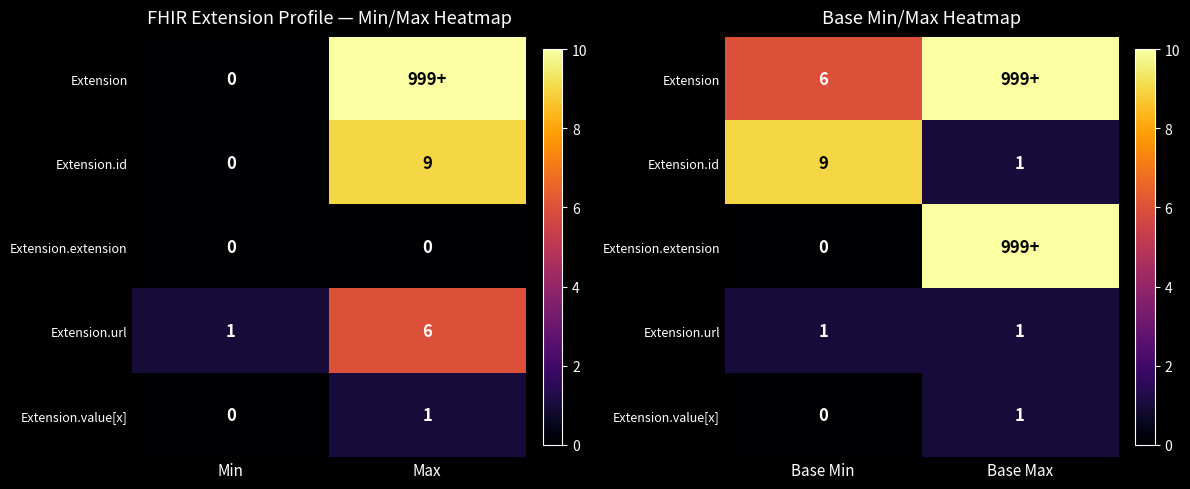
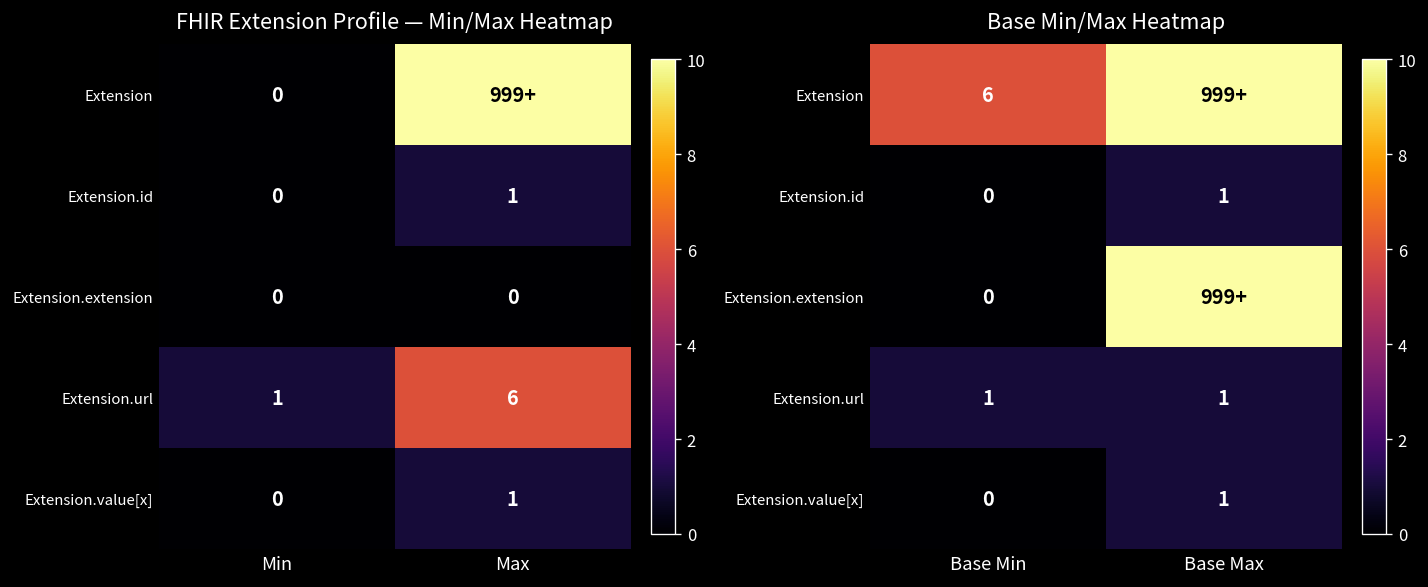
  {
    "FHIR Extension Profile — Min/Max Heatmap": {
      "Extension": {
        "Min": "0",
        "Max": "999+"
      },
      "Extension.id": {
        "Min": "0",
-       "Max": "9"
+       "Max": "1"
      },
      "Extension.extension": {
        "Min": "0",
        "Max": "0"
      },
      "Extension.url": {
        "Min": "1",
        "Max": "6"
      },
      "Extension.value[x]": {
        "Min": "0",
        "Max": "1"
      }
    },
    "Base Min/Max Heatmap": {
      "Extension": {
        "Base Min": "6",
        "Base Max": "999+"
      },
      "Extension.id": {
-       "Base Min": "9",
+       "Base Min": "0",
        "Base Max": "1"
      },
      "Extension.extension": {
        "Base Min": "0",
        "Base Max": "999+"
      },
      "Extension.url": {
        "Base Min": "1",
        "Base Max": "1"
      },
      "Extension.value[x]": {
        "Base Min": "0",
        "Base Max": "1"
      }
    }
  }
